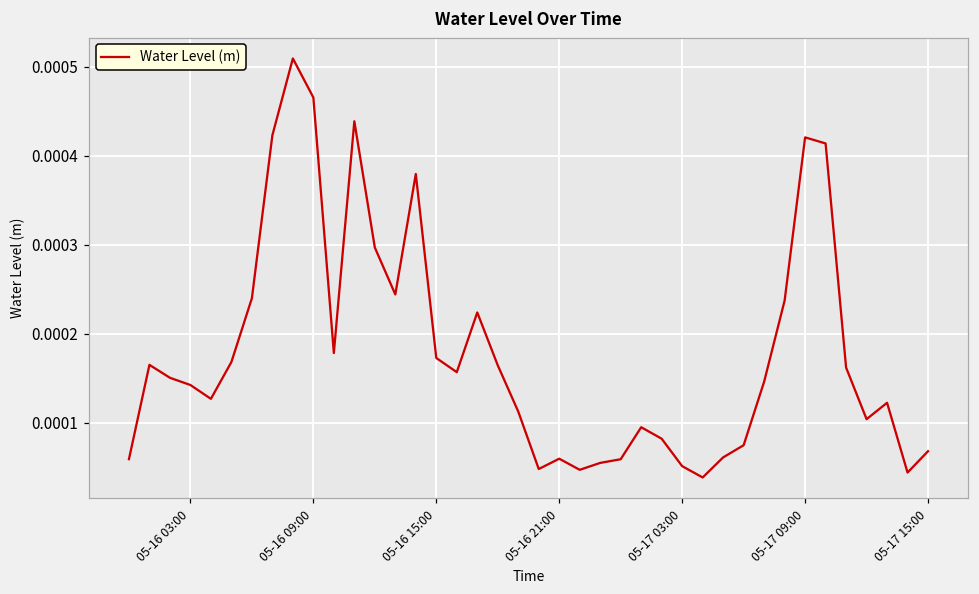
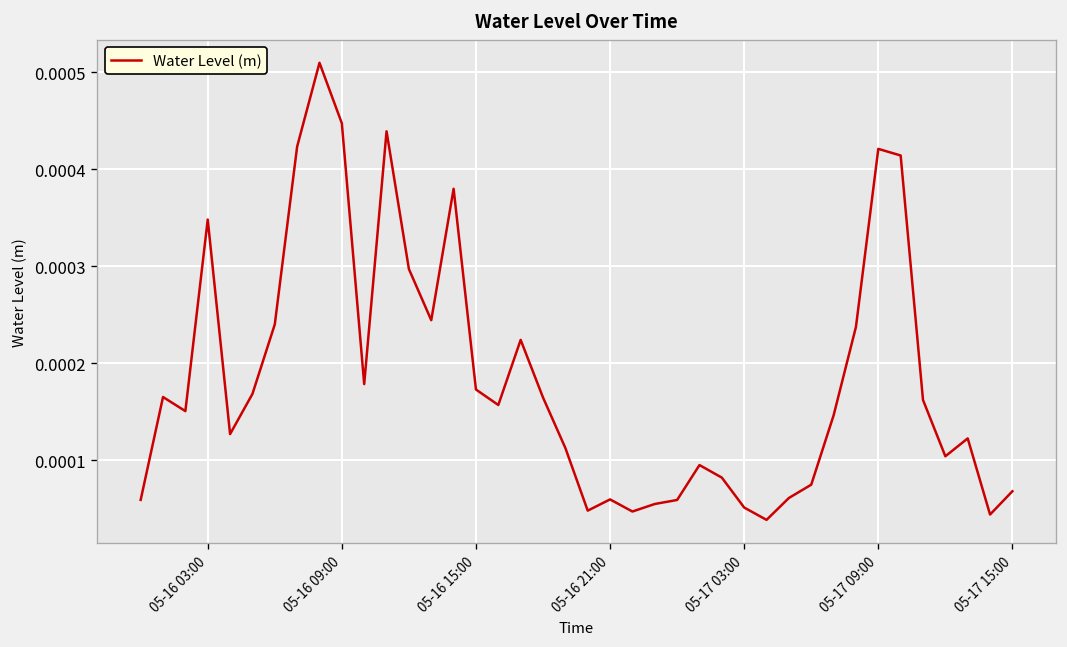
  {
-   "05-16 03:00": 0.00014,
-   "05-16 09:00": 0.00047,
+   "05-16 03:00": 0.00035,
+   "05-16 09:00": 0.00045,
    "05-16 15:00": 0.00017,
    "05-16 21:00": 0.00006,
    "05-17 03:00": 0.00005,
    "05-17 09:00": 0.00042,
    "05-17 15:00": 0.00007
  }
